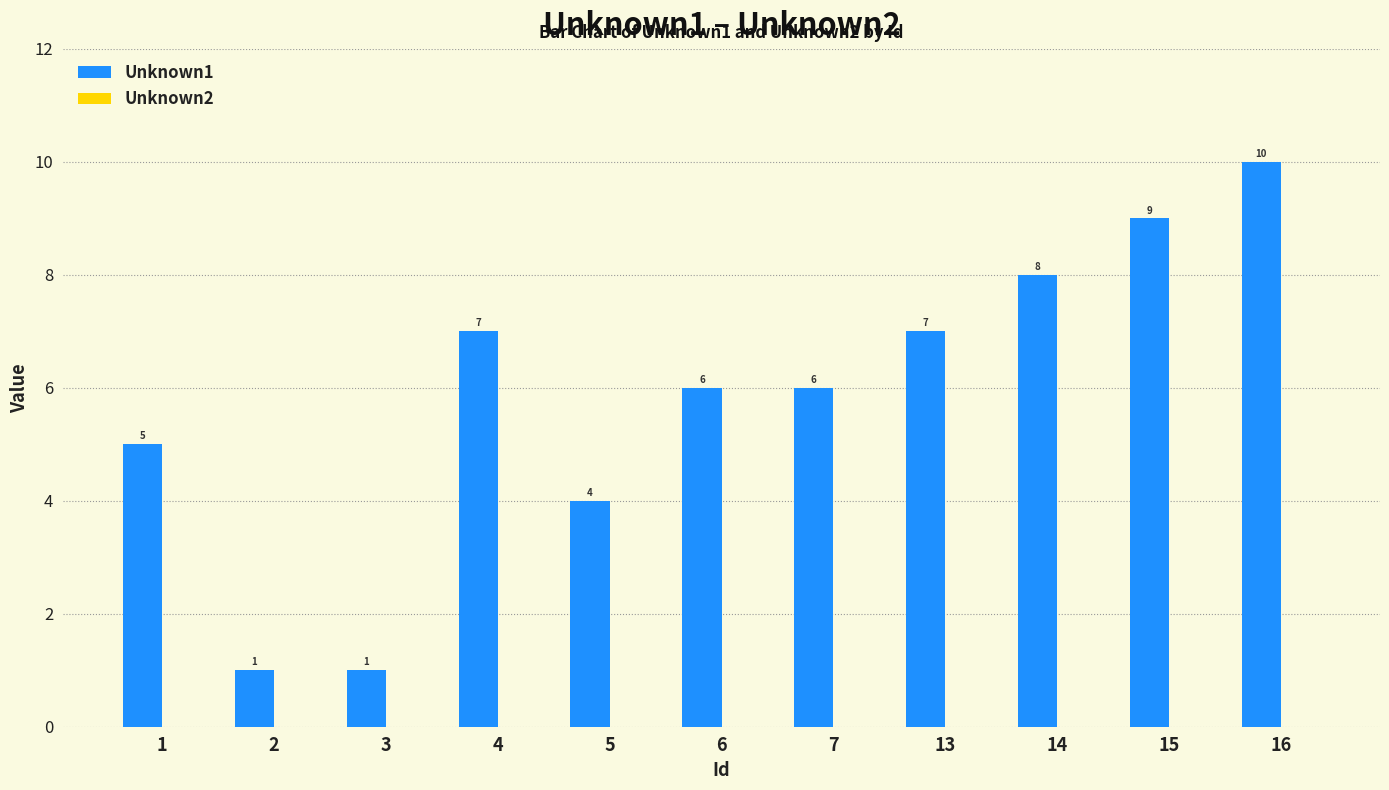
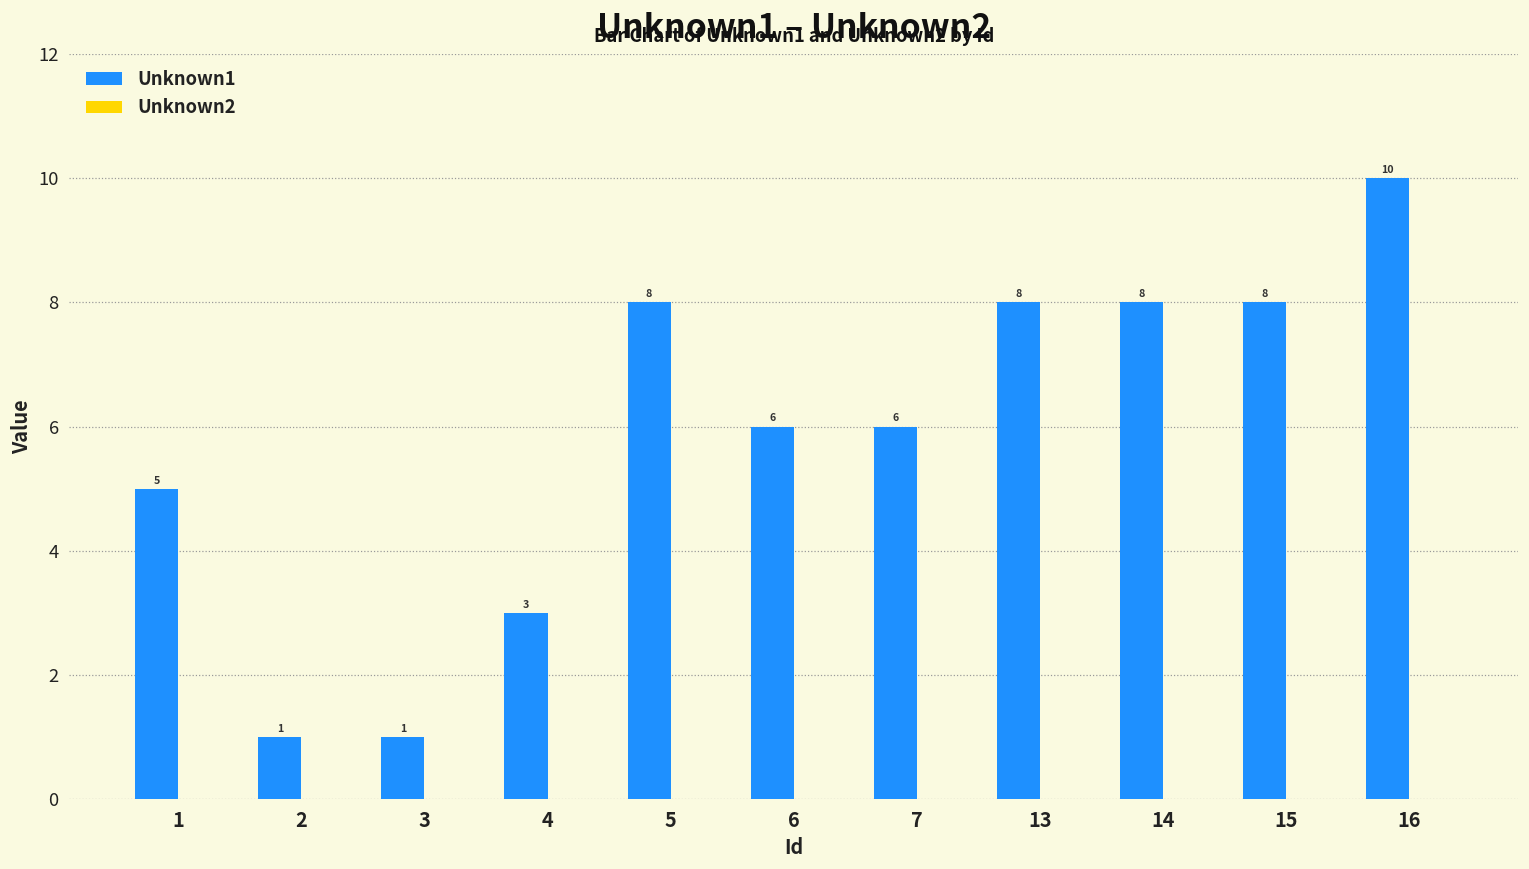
  {
    "Unknown1": {
      "1": 5,
      "2": 1,
      "3": 1,
-     "4": 7,
-     "5": 4,
+     "4": 3,
+     "5": 8,
      "6": 6,
      "7": 6,
-     "13": 7,
+     "13": 8,
      "14": 8,
-     "15": 9,
+     "15": 8,
      "16": 10
    },
    "Unknown2": {
      "1": 0.0,
      "2": 0.0,
      "3": 0.0,
      "4": 0.0,
      "5": 0.0,
      "6": 0.0,
      "7": 0.0,
      "13": 0.0,
      "14": 0.0,
      "15": 0.0,
      "16": 0.0
    }
  }
